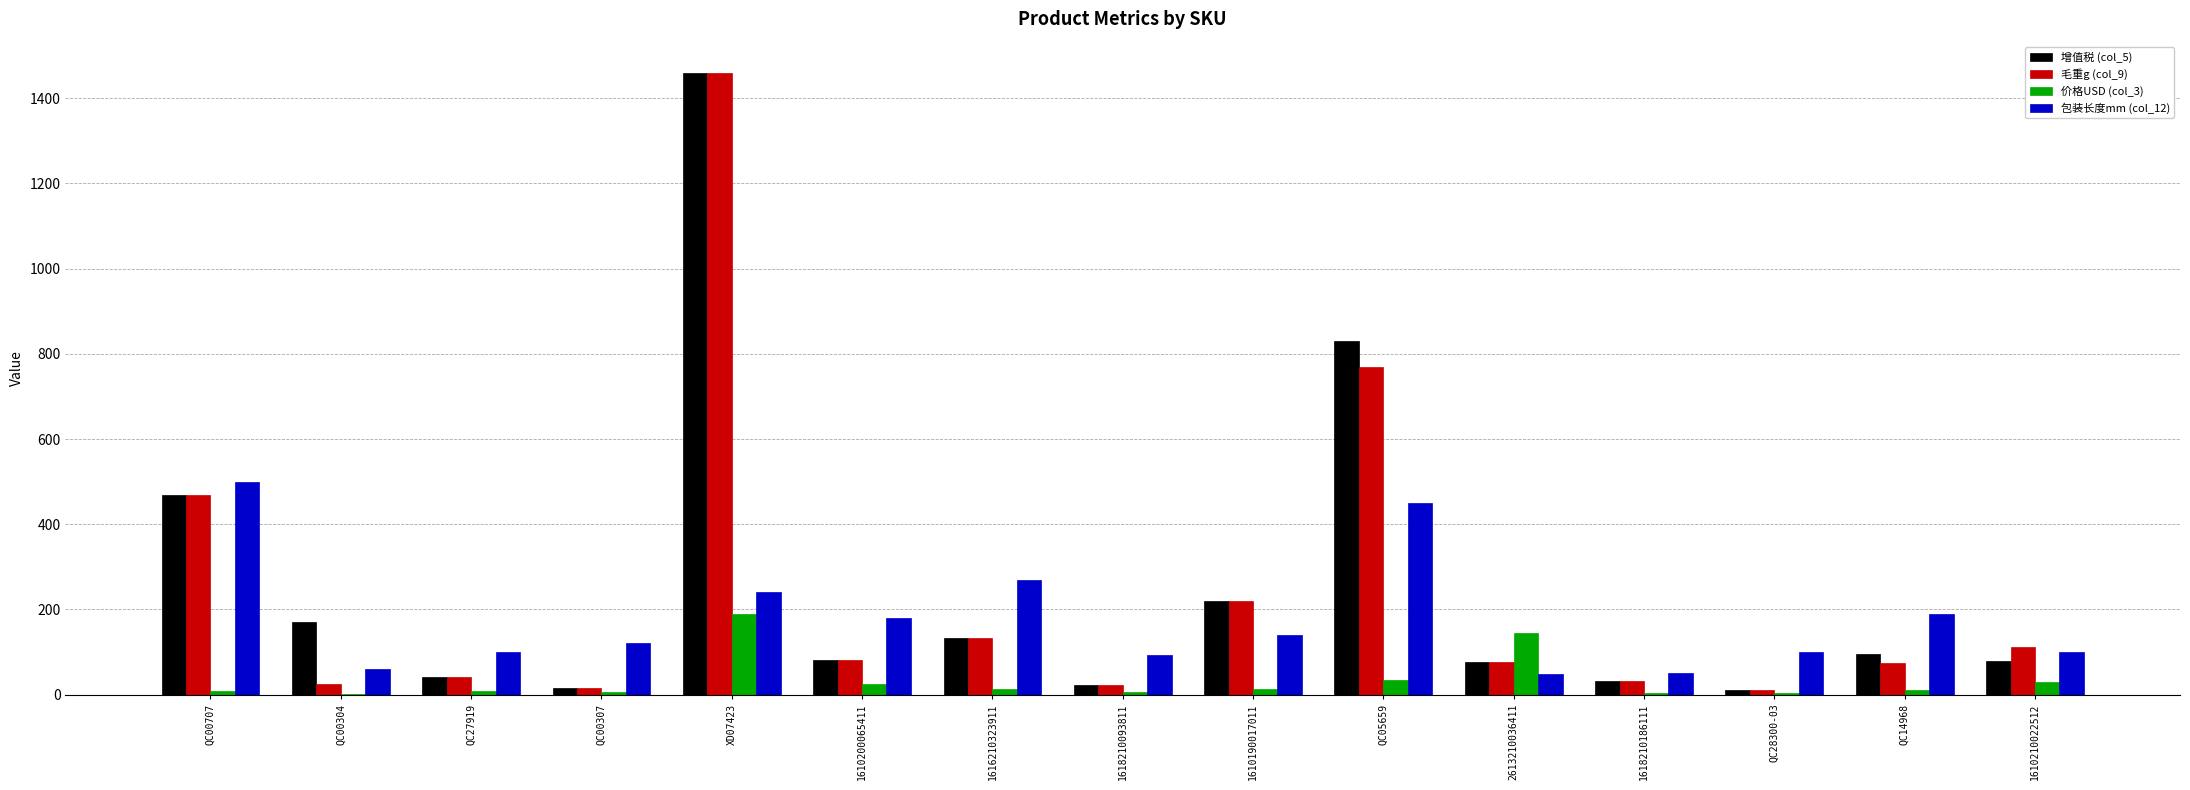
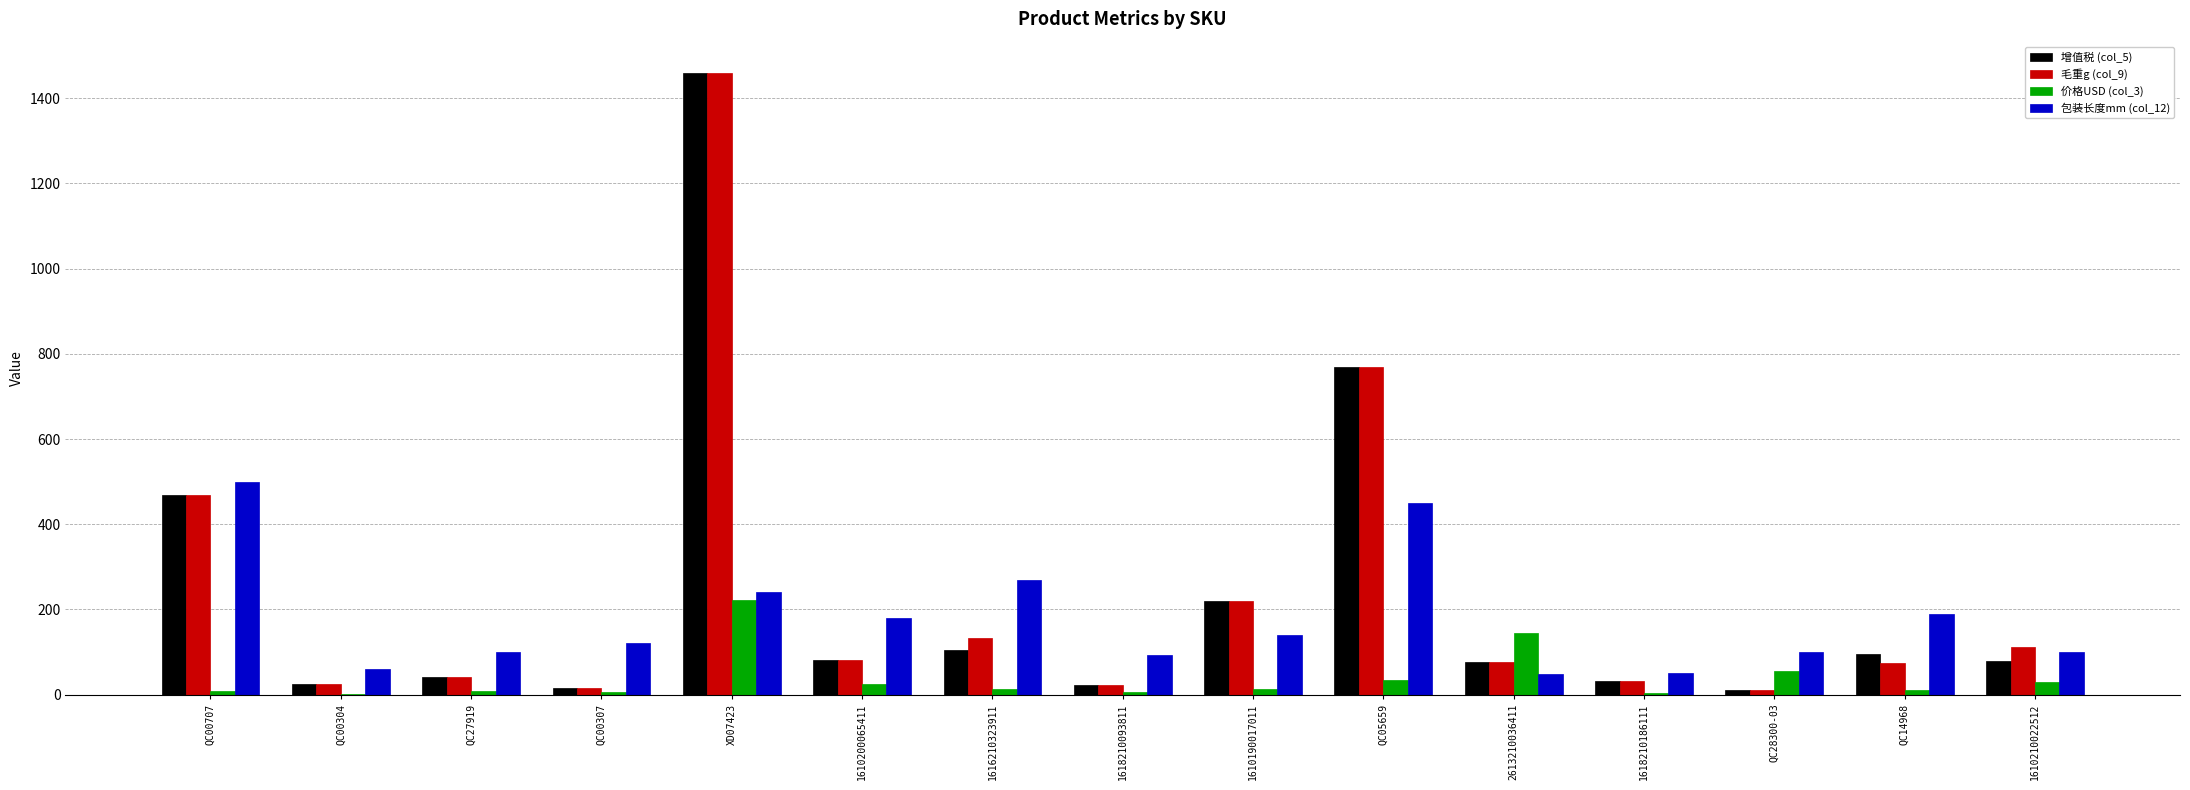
  {
    "增值税 (col_5)": {
      "QC00707": 470,
-     "QC00304": 170,
+     "QC00304": 30,
      "QC27919": 40,
      "QC00307": 20,
      "XD07423": 1460,
      "1610200065411": 80,
-     "1616210323911": 130,
+     "1616210323911": 100,
      "1618210093811": 20,
      "1610190017011": 220,
-     "QC05659": 830,
+     "QC05659": 770,
      "2613210036411": 80,
      "1618210186111": 30,
      "QC28300-03": 10,
      "QC14968": 100,
      "1610210022512": 80
    },
    "毛重g (col_9)": {
      "QC00707": 470,
      "QC00304": 30,
      "QC27919": 40,
      "QC00307": 20,
      "XD07423": 1460,
      "1610200065411": 80,
      "1616210323911": 130,
      "1618210093811": 20,
      "1610190017011": 220,
      "QC05659": 770,
      "2613210036411": 80,
      "1618210186111": 30,
      "QC28300-03": 10,
      "QC14968": 70,
      "1610210022512": 110
    },
    "价格USD (col_3)": {
      "QC00707": 10,
      "QC27919": 10,
      "QC00307": 10,
-     "XD07423": 190,
+     "XD07423": 220,
      "1610200065411": 30,
      "1616210323911": 10,
      "1618210093811": 10,
      "1610190017011": 10,
      "QC05659": 40,
      "2613210036411": 140,
-     "QC28300-03": 0,
+     "QC28300-03": 60,
      "QC14968": 10,
      "1610210022512": 30
    },
    "包装长度mm (col_12)": {
      "QC00707": 500,
      "QC00304": 60,
      "QC27919": 100,
      "QC00307": 120,
      "XD07423": 240,
      "1610200065411": 180,
      "1616210323911": 270,
      "1618210093811": 90,
      "1610190017011": 140,
      "QC05659": 450,
      "2613210036411": 50,
      "1618210186111": 50,
      "QC28300-03": 100,
      "QC14968": 190,
      "1610210022512": 100
    }
  }
